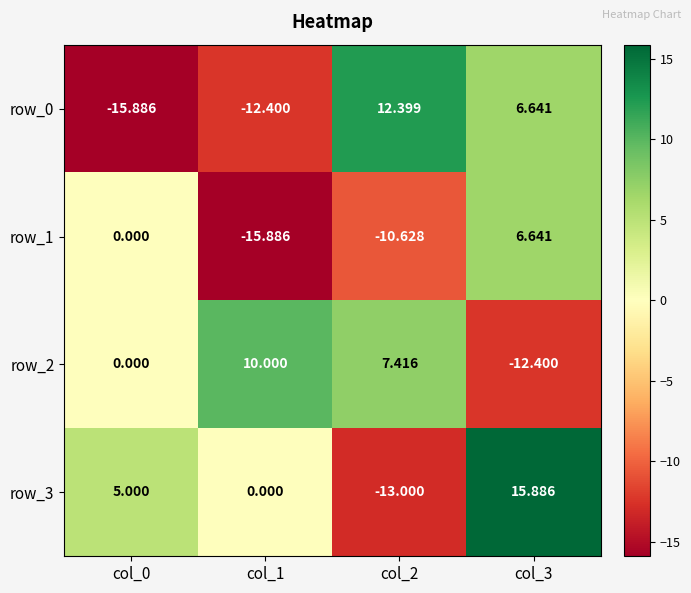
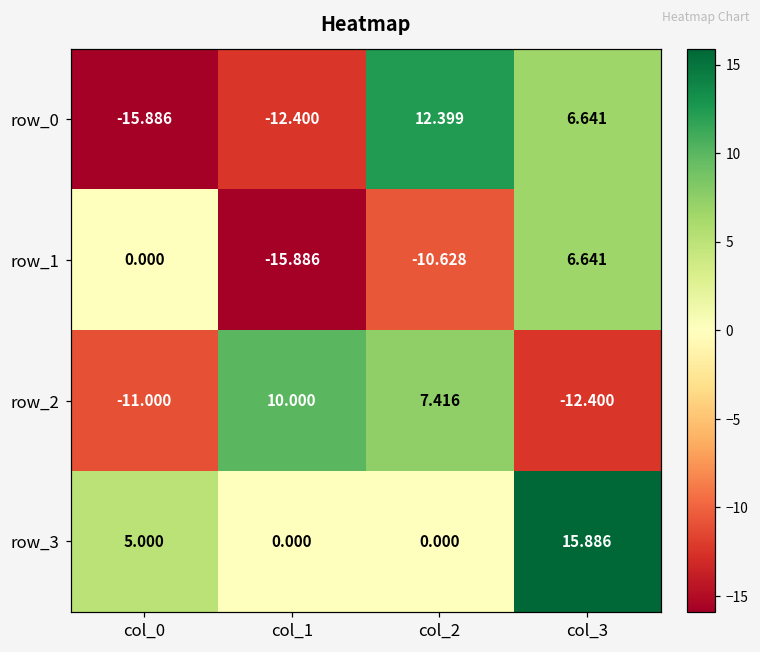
  {
    "row_0": {
      "col_0": -15.886,
      "col_1": -12.400,
      "col_2": 12.399,
      "col_3": 6.641
    },
    "row_1": {
      "col_0": 0.000,
      "col_1": -15.886,
      "col_2": -10.628,
      "col_3": 6.641
    },
    "row_2": {
-     "col_0": 0.000,
+     "col_0": -11.000,
      "col_1": 10.000,
      "col_2": 7.416,
      "col_3": -12.400
    },
    "row_3": {
      "col_0": 5.000,
      "col_1": 0.000,
-     "col_2": -13.000,
+     "col_2": 0.000,
      "col_3": 15.886
    }
  }
